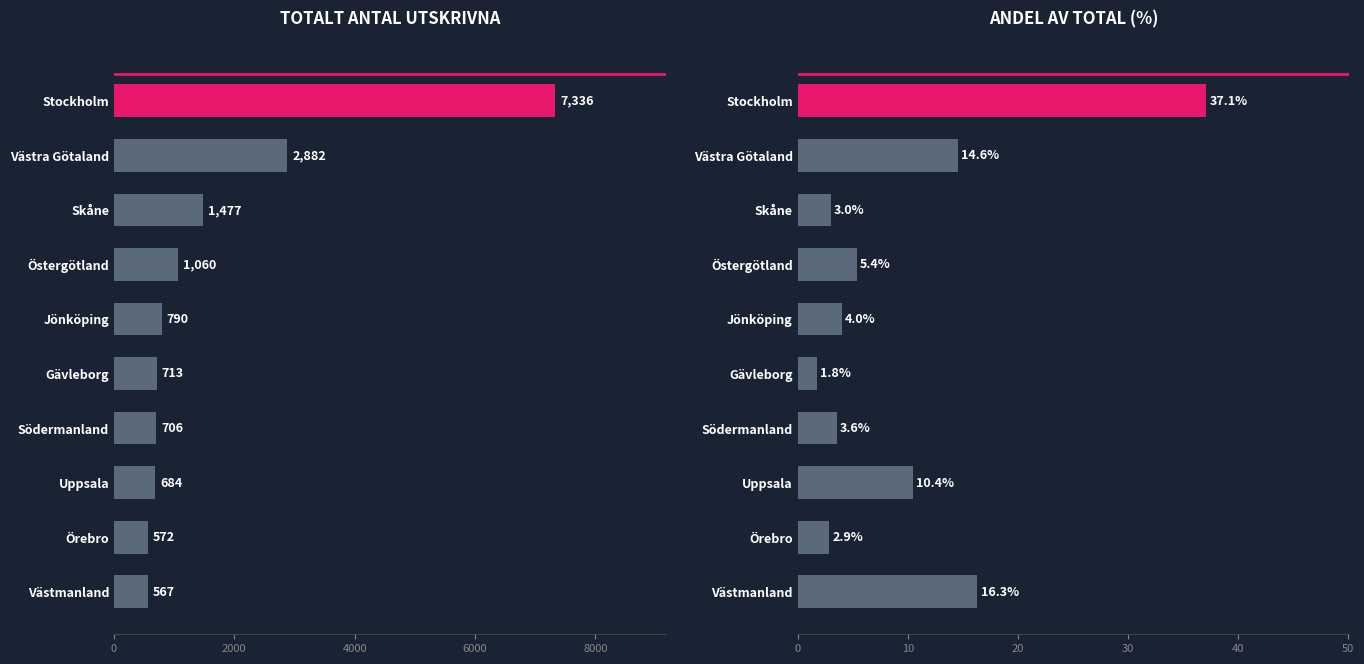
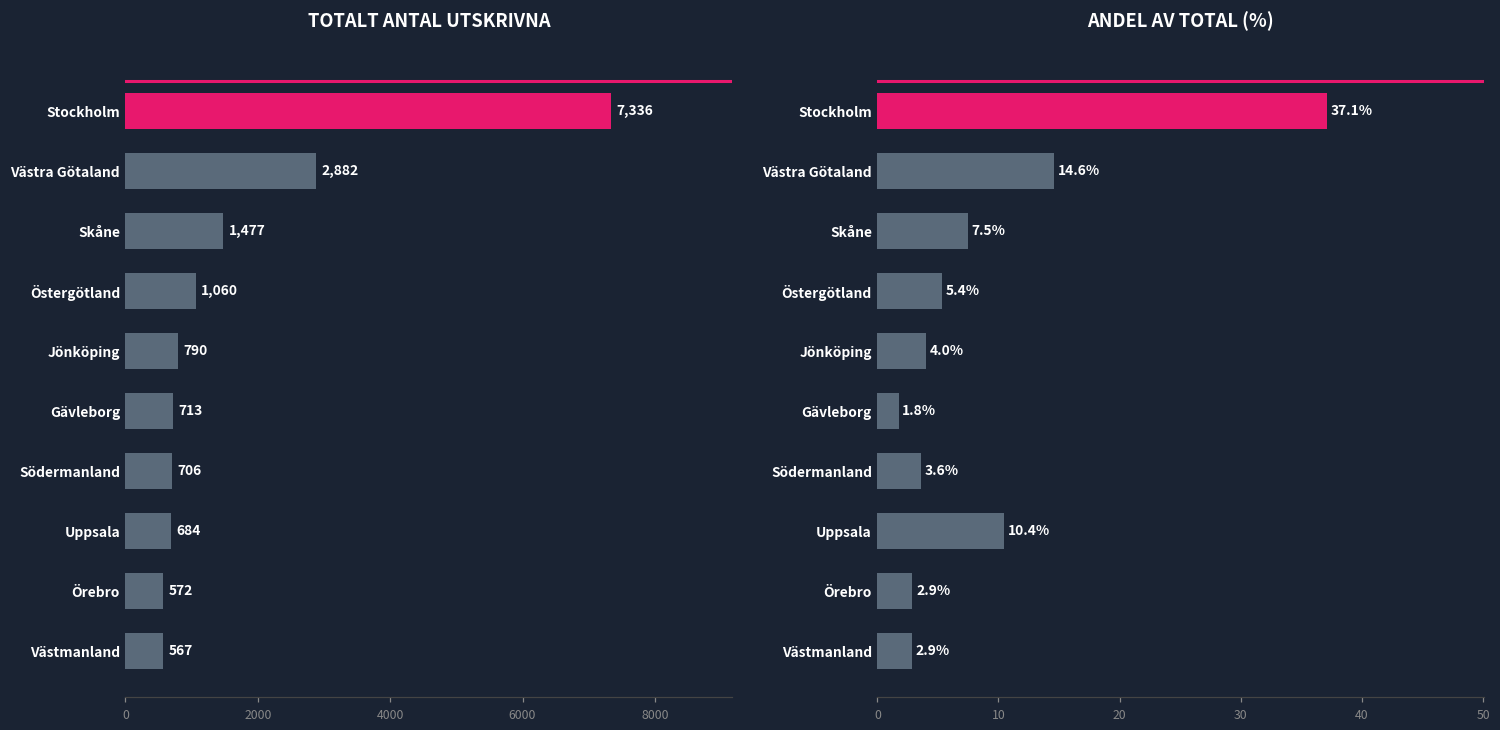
  {
    "TOTALT ANTAL UTSKRIVNA": {
      "Stockholm": "7,336",
      "Västra Götaland": "2,882",
      "Skåne": "1,477",
      "Östergötland": "1,060",
      "Jönköping": "790",
      "Gävleborg": "713",
      "Södermanland": "706",
      "Uppsala": "684",
      "Örebro": "572",
      "Västmanland": "567"
    },
    "ANDEL AV TOTAL (%)": {
      "Stockholm": "37.1%",
      "Västra Götaland": "14.6%",
-     "Skåne": "3.0%",
+     "Skåne": "7.5%",
      "Östergötland": "5.4%",
      "Jönköping": "4.0%",
      "Gävleborg": "1.8%",
      "Södermanland": "3.6%",
      "Uppsala": "10.4%",
      "Örebro": "2.9%",
-     "Västmanland": "16.3%"
+     "Västmanland": "2.9%"
    }
  }
